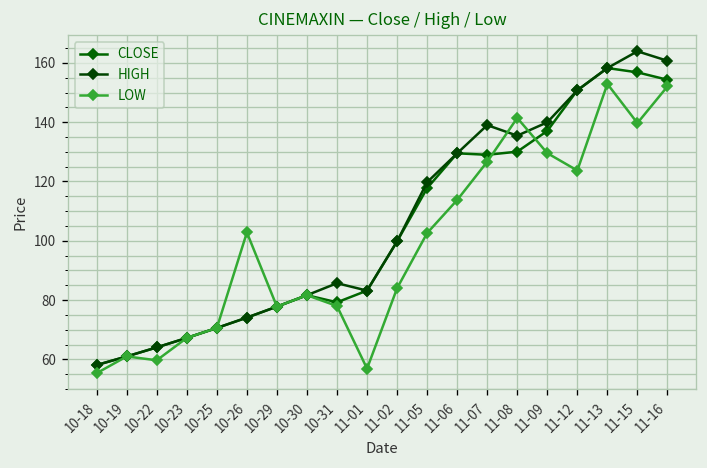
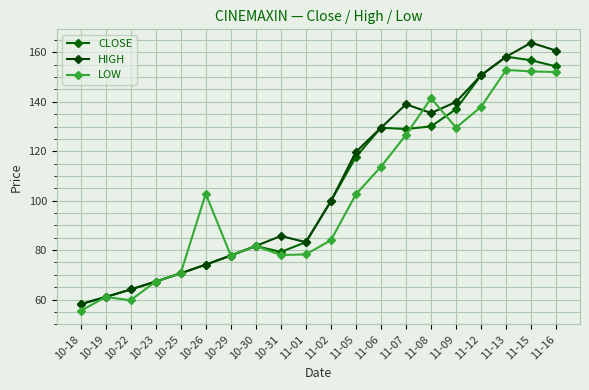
  {
    "LOW": {
      "10-18": 55,
      "10-22": 60,
      "10-26": 103,
      "10-31": 78,
-     "11-01": 57,
+     "11-01": 78,
      "11-02": 84,
      "11-05": 103,
      "11-06": 114,
      "11-07": 127,
      "11-08": 141,
      "11-09": 130,
-     "11-12": 124,
+     "11-12": 138,
      "11-13": 153,
-     "11-15": 140,
+     "11-15": 152,
      "11-16": 152
    }
  }
